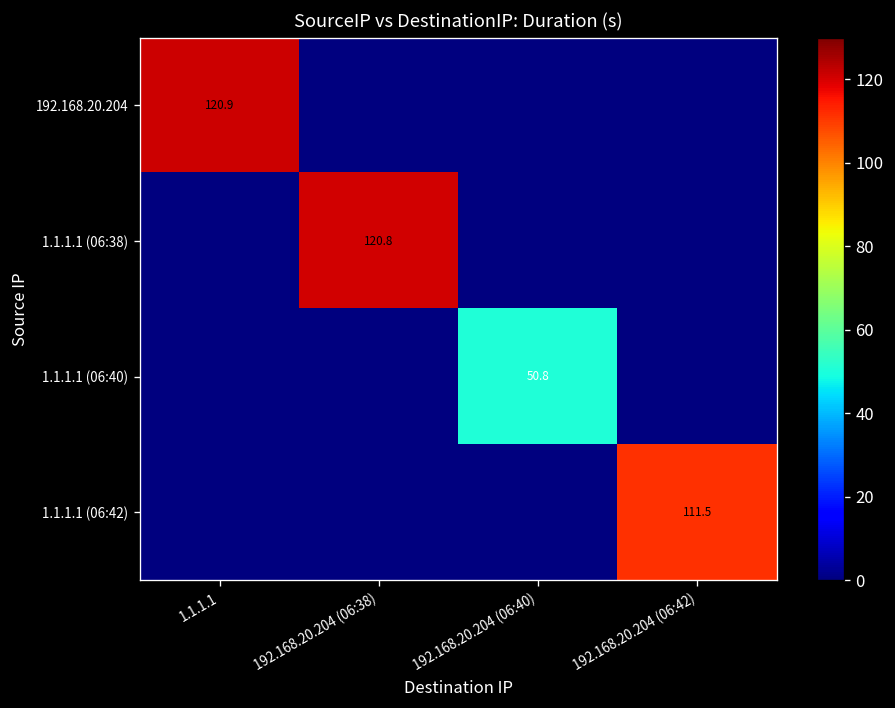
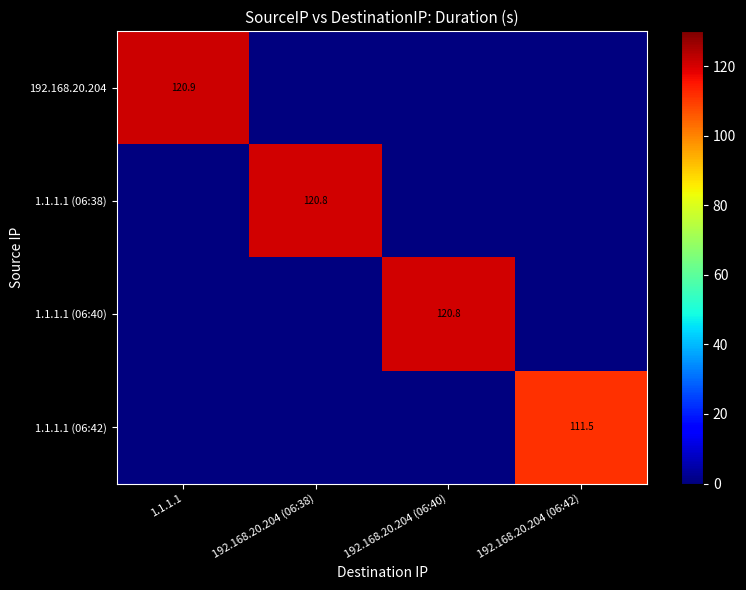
  {
    "192.168.20.204": {
      "1.1.1.1": 120.9
    },
    "1.1.1.1 (06:38)": {
      "192.168.20.204 (06:38)": 120.8
    },
    "1.1.1.1 (06:40)": {
-     "192.168.20.204 (06:40)": 50.8
+     "192.168.20.204 (06:40)": 120.8
    },
    "1.1.1.1 (06:42)": {
      "192.168.20.204 (06:42)": 111.5
    }
  }
